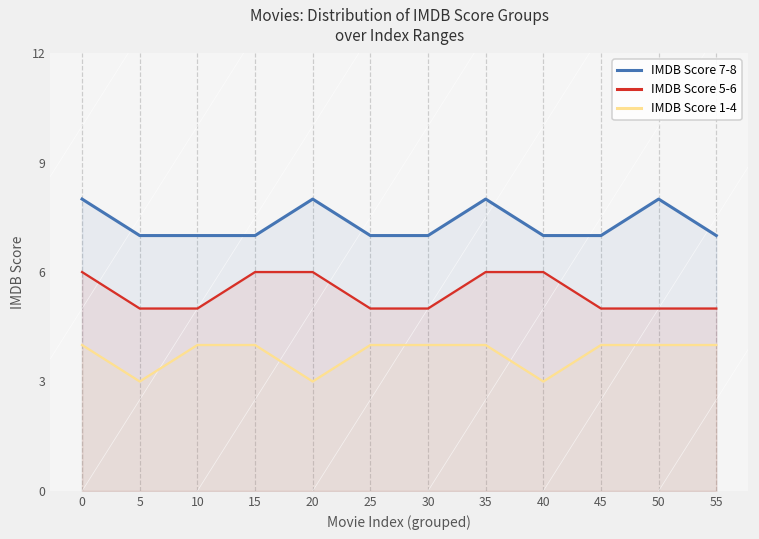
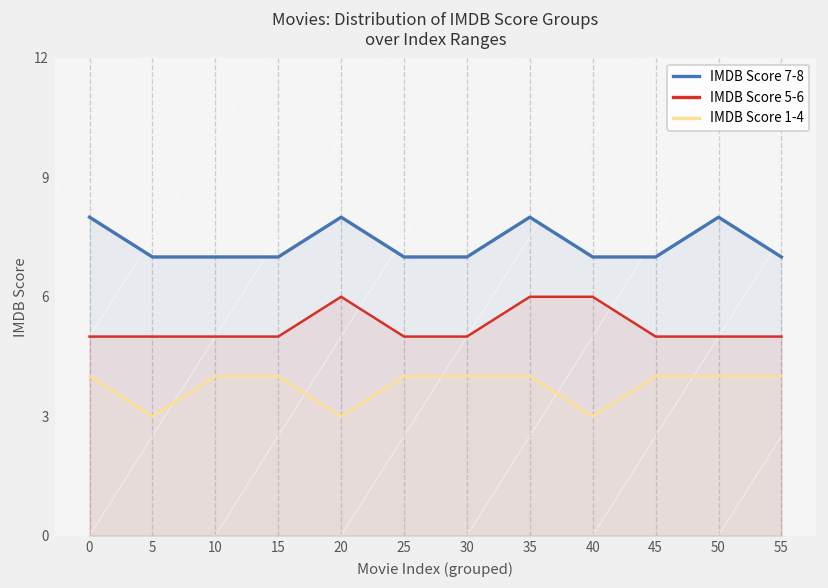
  {
    "IMDB Score 7-8": {
      "0": 8,
      "5": 7,
      "10": 7,
      "15": 7,
      "20": 8,
      "25": 7,
      "30": 7,
      "35": 8,
      "40": 7,
      "45": 7,
      "50": 8,
      "55": 7
    },
    "IMDB Score 5-6": {
-     "0": 6,
+     "0": 5,
      "5": 5,
      "10": 5,
-     "15": 6,
+     "15": 5,
      "20": 6,
      "25": 5,
      "30": 5,
      "35": 6,
      "40": 6,
      "45": 5,
      "50": 5,
      "55": 5
    },
    "IMDB Score 1-4": {
      "0": 4,
      "5": 3,
      "10": 4,
      "15": 4,
      "20": 3,
      "25": 4,
      "30": 4,
      "35": 4,
      "40": 3,
      "45": 4,
      "50": 4,
      "55": 4
    }
  }
